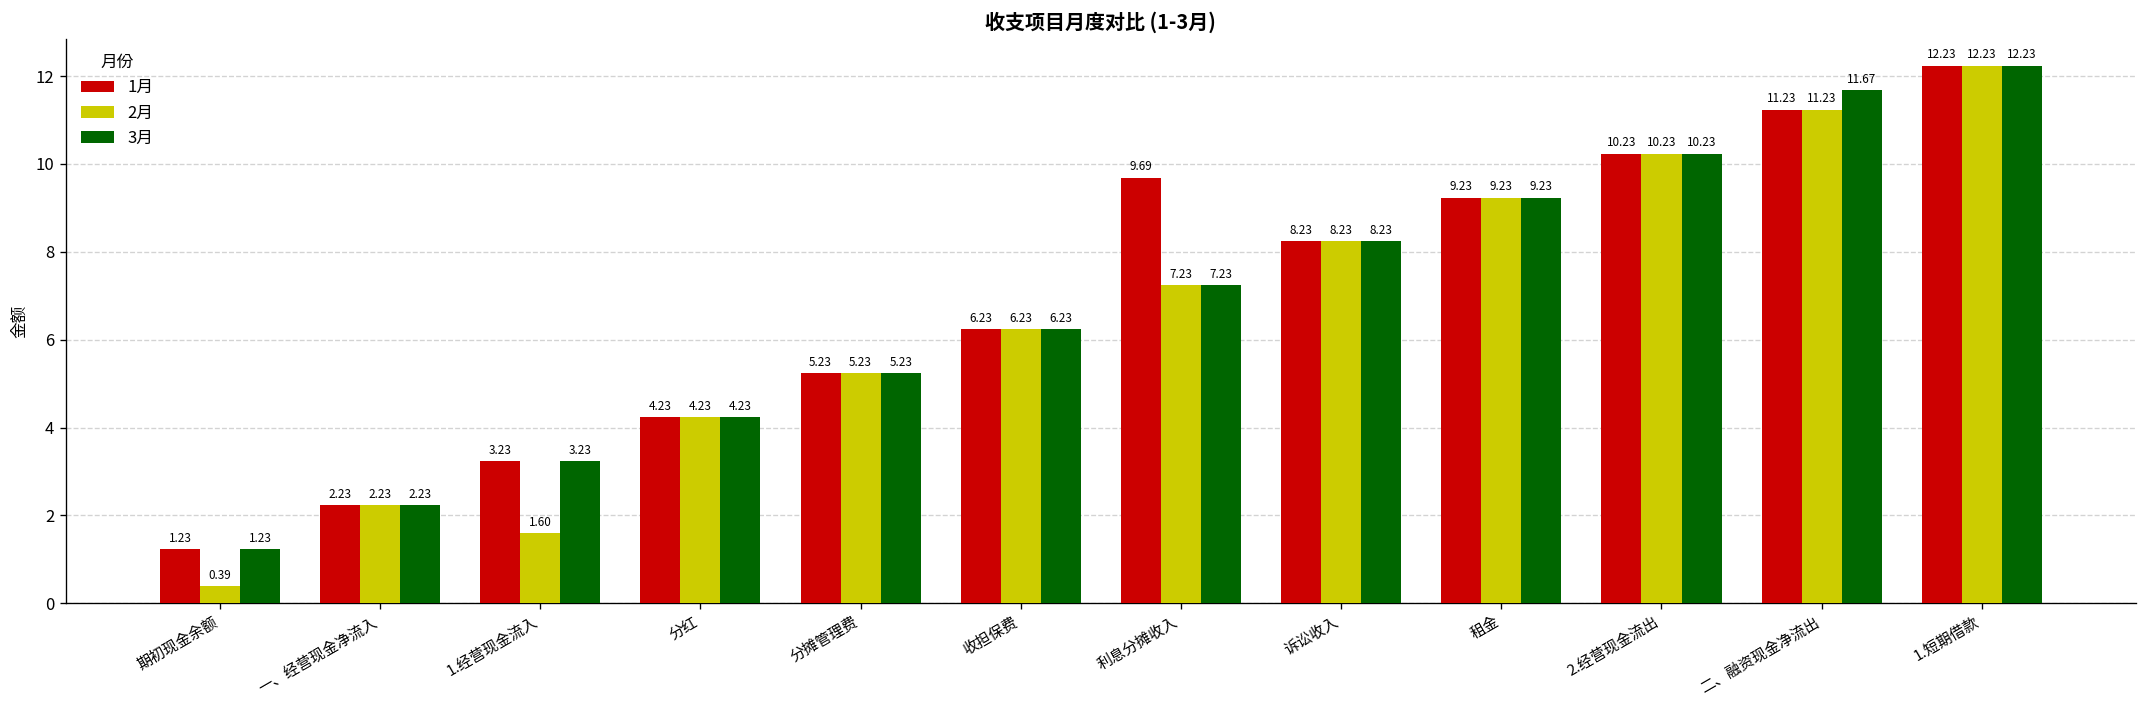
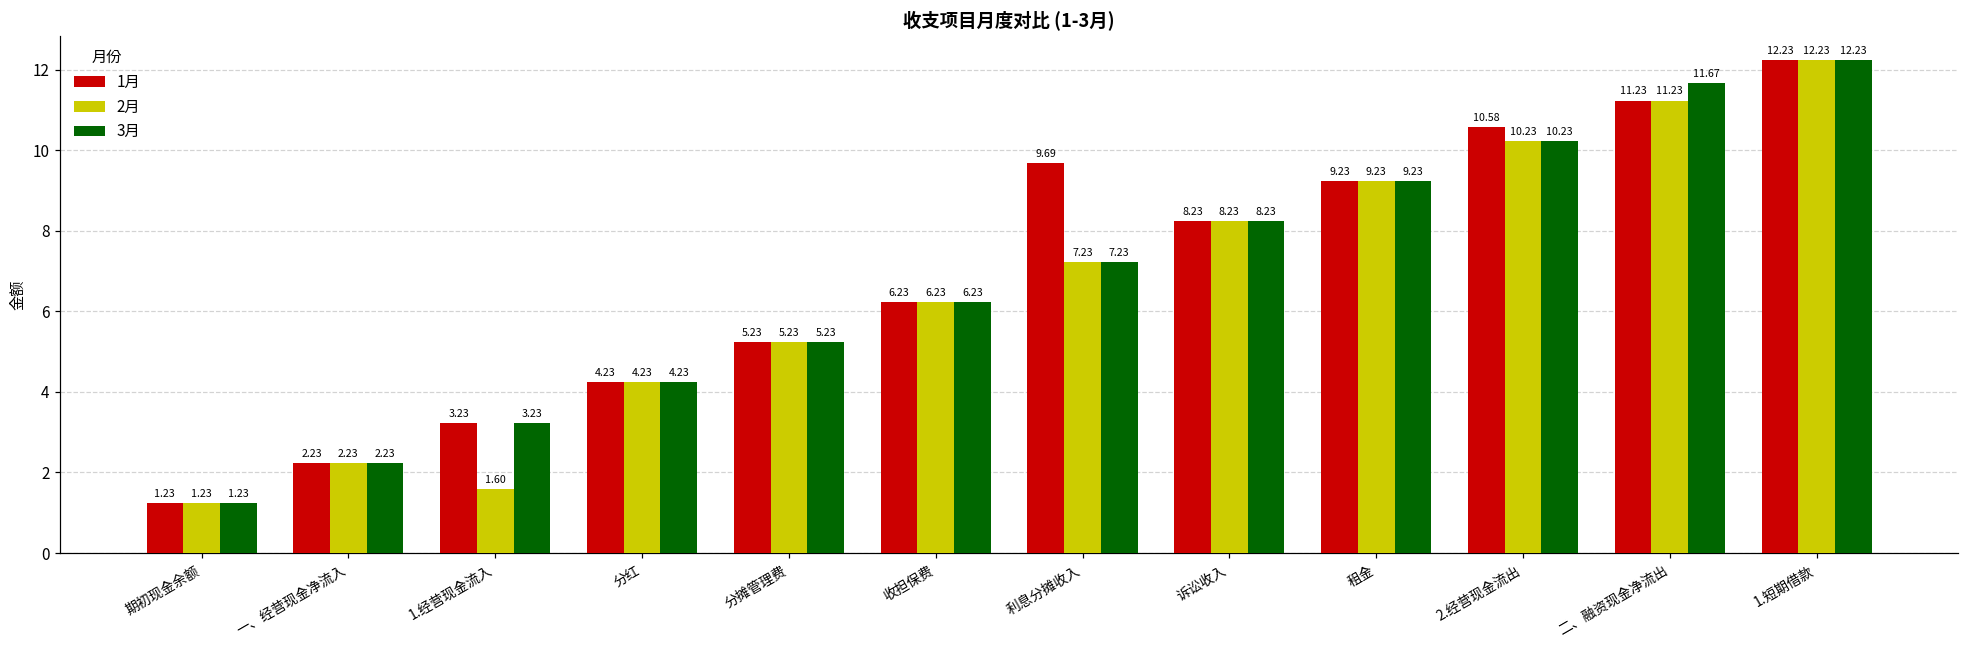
  {
    "1月": {
      "期初现金余额": 1.23,
      "一、经营现金净流入": 2.23,
      "1.经营现金流入": 3.23,
      "分红": 4.23,
      "分摊管理费": 5.23,
      "收担保费": 6.23,
      "利息分摊收入": 9.69,
      "诉讼收入": 8.23,
      "租金": 9.23,
-     "2.经营现金流出": 10.23,
+     "2.经营现金流出": 10.58,
      "二、融资现金净流出": 11.23,
      "1.短期借款": 12.23
    },
    "2月": {
-     "期初现金余额": 0.39,
+     "期初现金余额": 1.23,
      "一、经营现金净流入": 2.23,
      "1.经营现金流入": 1.60,
      "分红": 4.23,
      "分摊管理费": 5.23,
      "收担保费": 6.23,
      "利息分摊收入": 7.23,
      "诉讼收入": 8.23,
      "租金": 9.23,
      "2.经营现金流出": 10.23,
      "二、融资现金净流出": 11.23,
      "1.短期借款": 12.23
    },
    "3月": {
      "期初现金余额": 1.23,
      "一、经营现金净流入": 2.23,
      "1.经营现金流入": 3.23,
      "分红": 4.23,
      "分摊管理费": 5.23,
      "收担保费": 6.23,
      "利息分摊收入": 7.23,
      "诉讼收入": 8.23,
      "租金": 9.23,
      "2.经营现金流出": 10.23,
      "二、融资现金净流出": 11.67,
      "1.短期借款": 12.23
    }
  }
